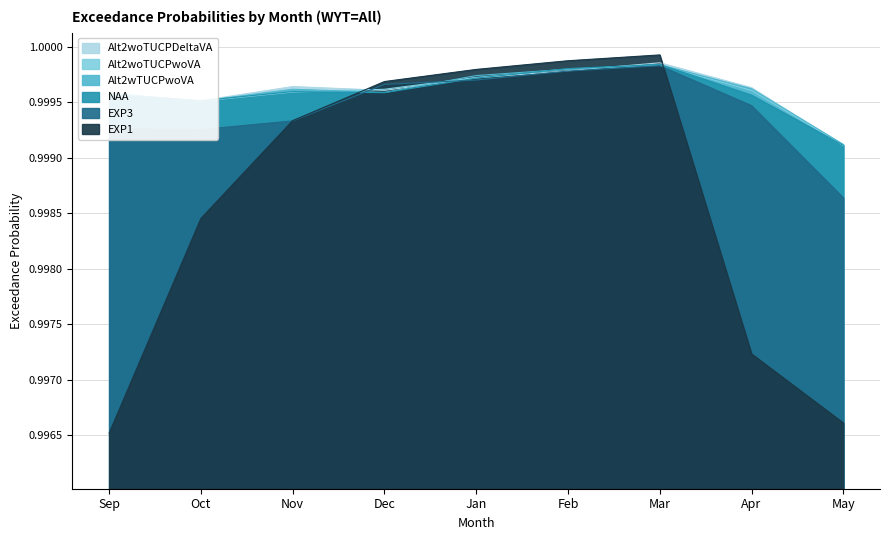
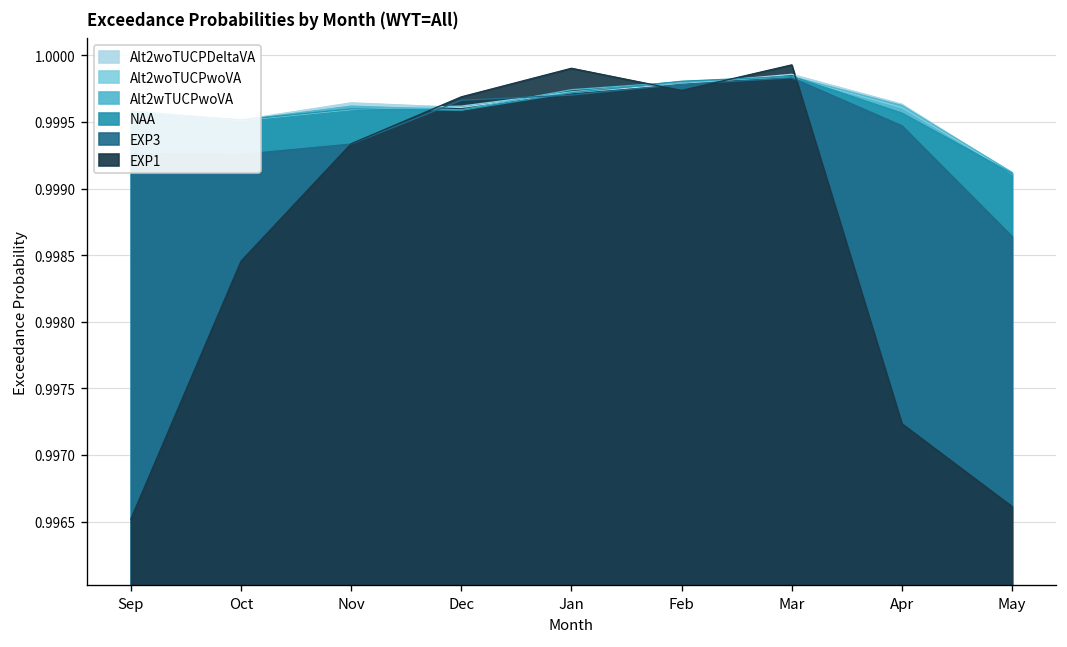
  {
    "EXP1": {
      "Sep": 0.99652,
      "Oct": 0.99846,
      "Dec": 0.99969,
-     "Jan": 0.99980,
-     "Feb": 0.99988,
+     "Jan": 0.99990,
+     "Feb": 0.99974,
      "Mar": 0.99993,
      "Apr": 0.99723,
      "May": 0.99661
    }
  }
